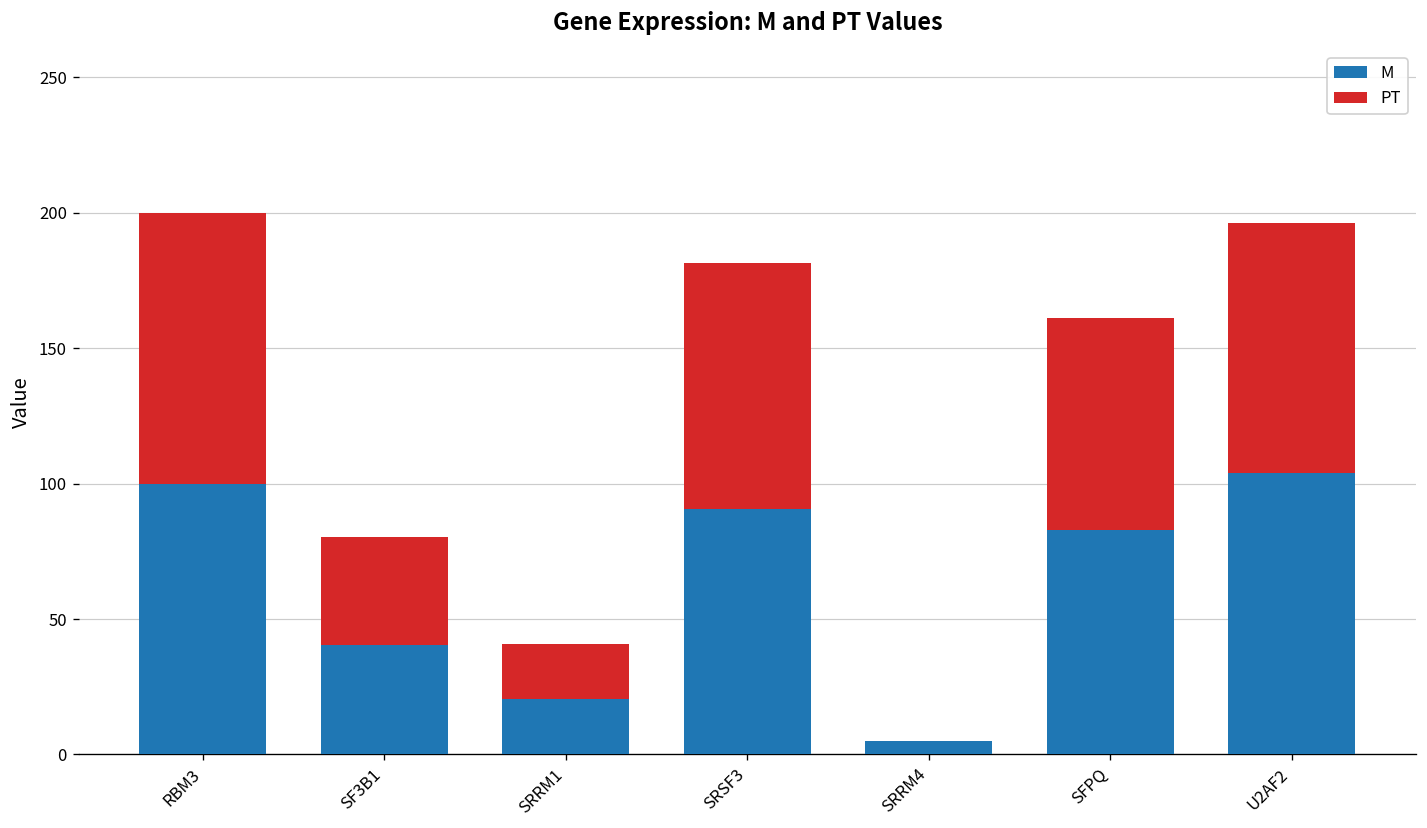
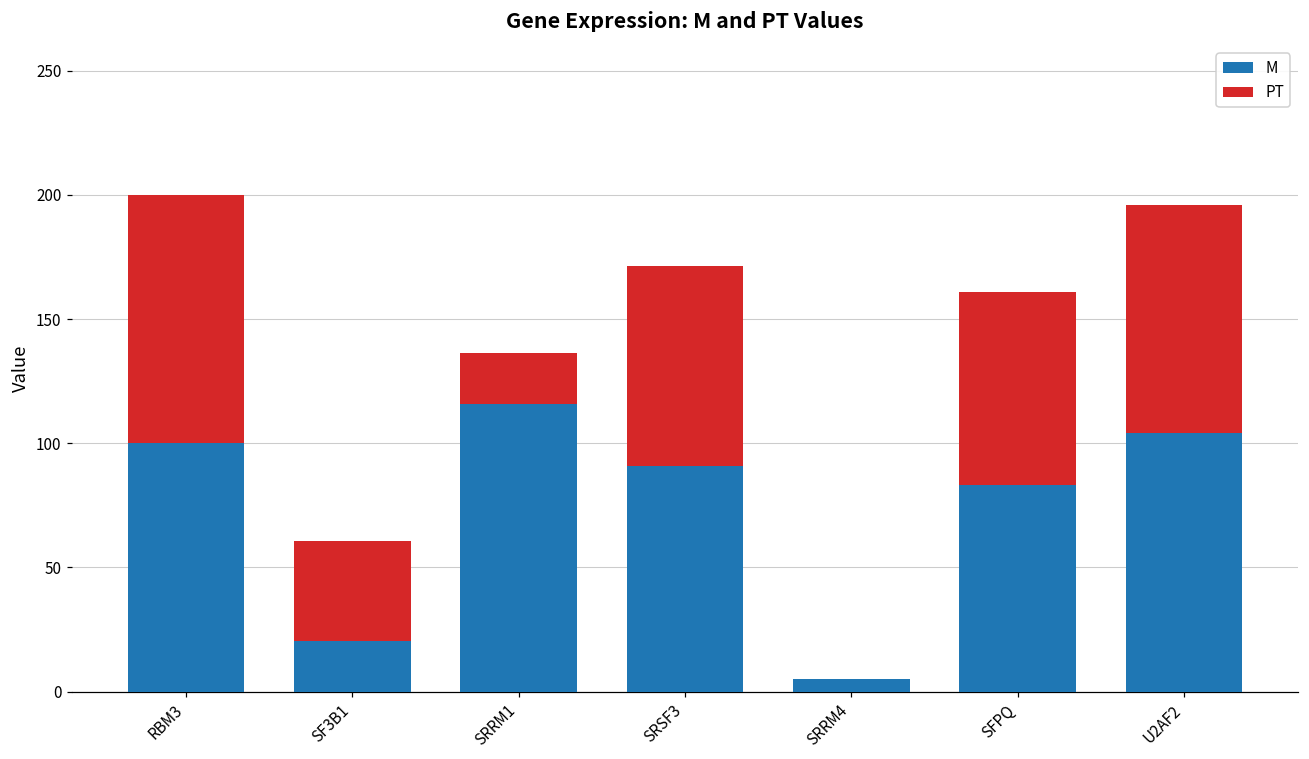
  {
    "M": {
      "RBM3": 100,
-     "SF3B1": 40,
-     "SRRM1": 20,
+     "SF3B1": 20,
+     "SRRM1": 116,
      "SRSF3": 91,
      "SRRM4": 5,
      "SFPQ": 83,
      "U2AF2": 104
    },
    "PT": {
      "RBM3": 100,
      "SF3B1": 40,
      "SRRM1": 20,
-     "SRSF3": 91,
+     "SRSF3": 81,
      "SRRM4": 0,
      "SFPQ": 78,
      "U2AF2": 92
    }
  }
